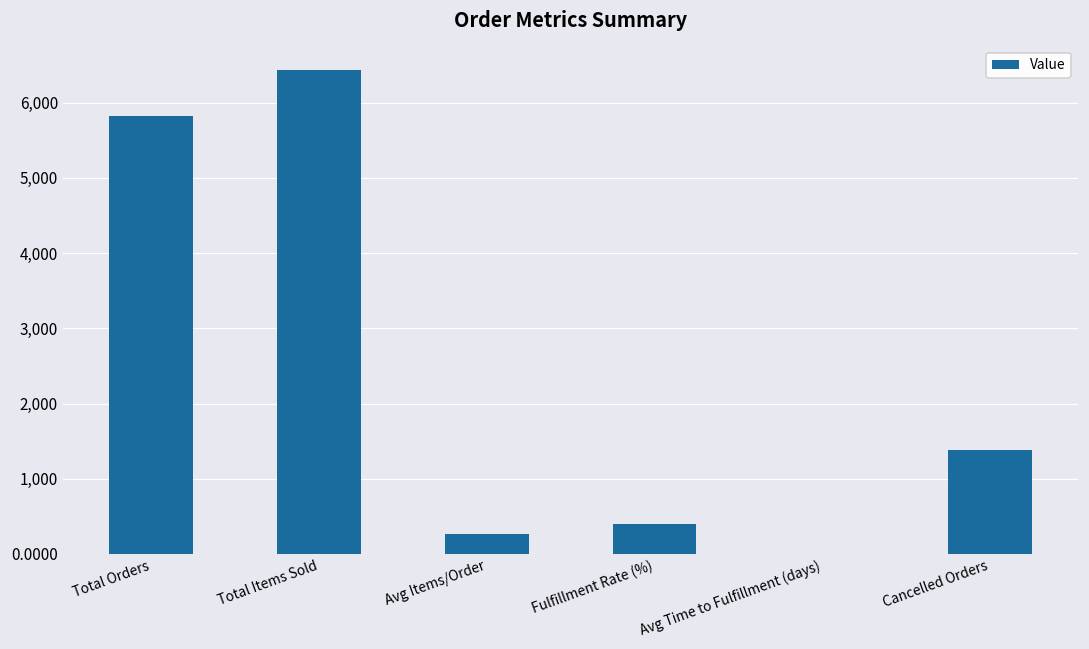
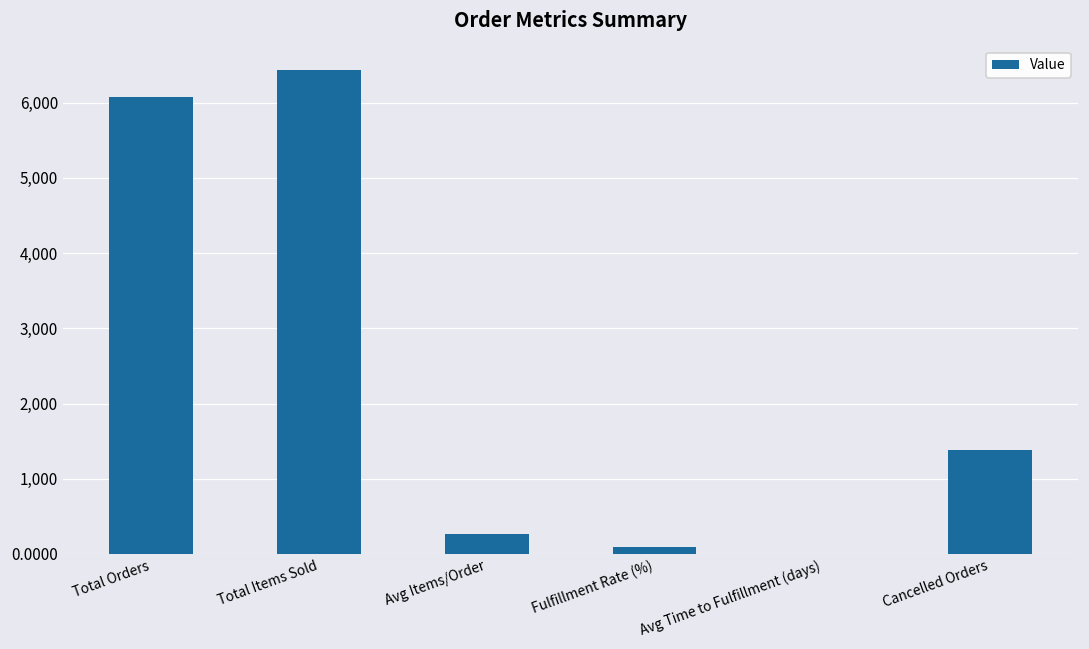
  {
-   "Total Orders": "5,800",
+   "Total Orders": "6,100",
    "Total Items Sold": "6,400",
    "Avg Items/Order": "300",
-   "Fulfillment Rate (%)": "400",
+   "Fulfillment Rate (%)": "100",
    "Cancelled Orders": "1,400"
  }
